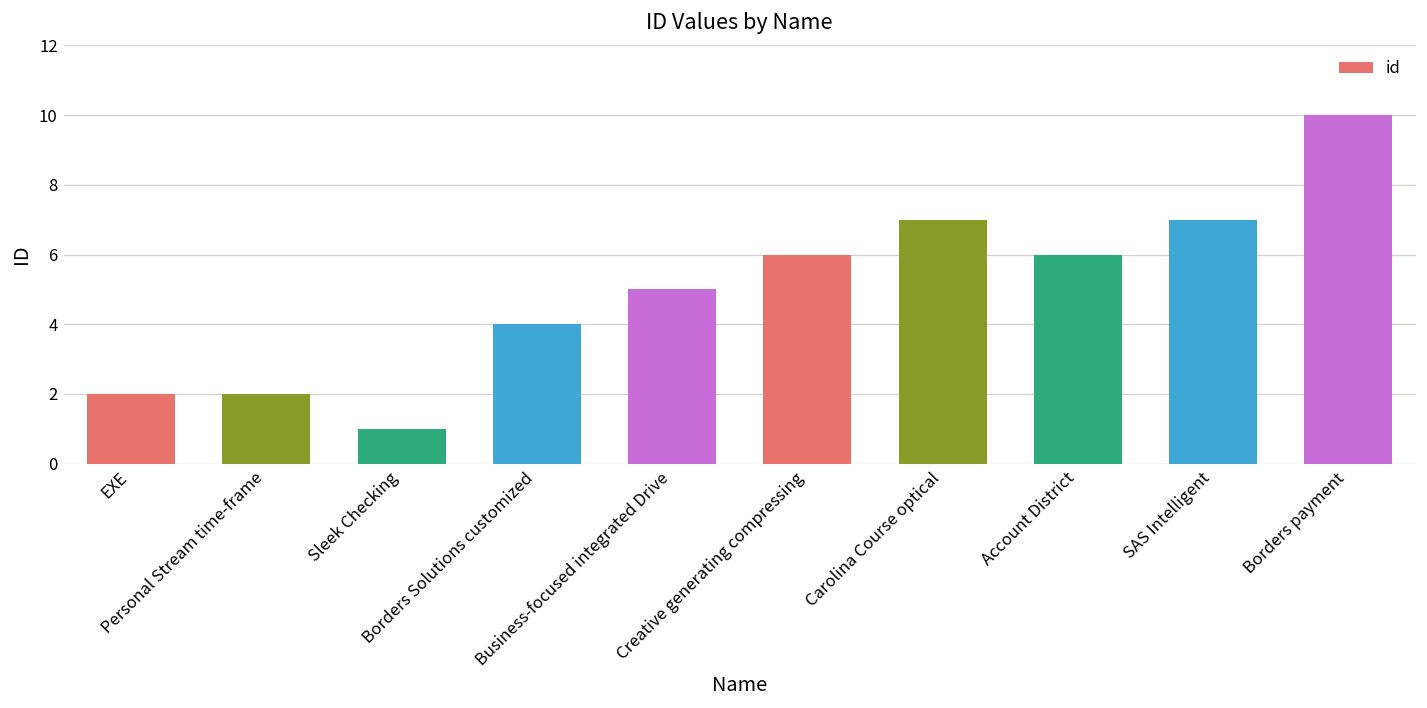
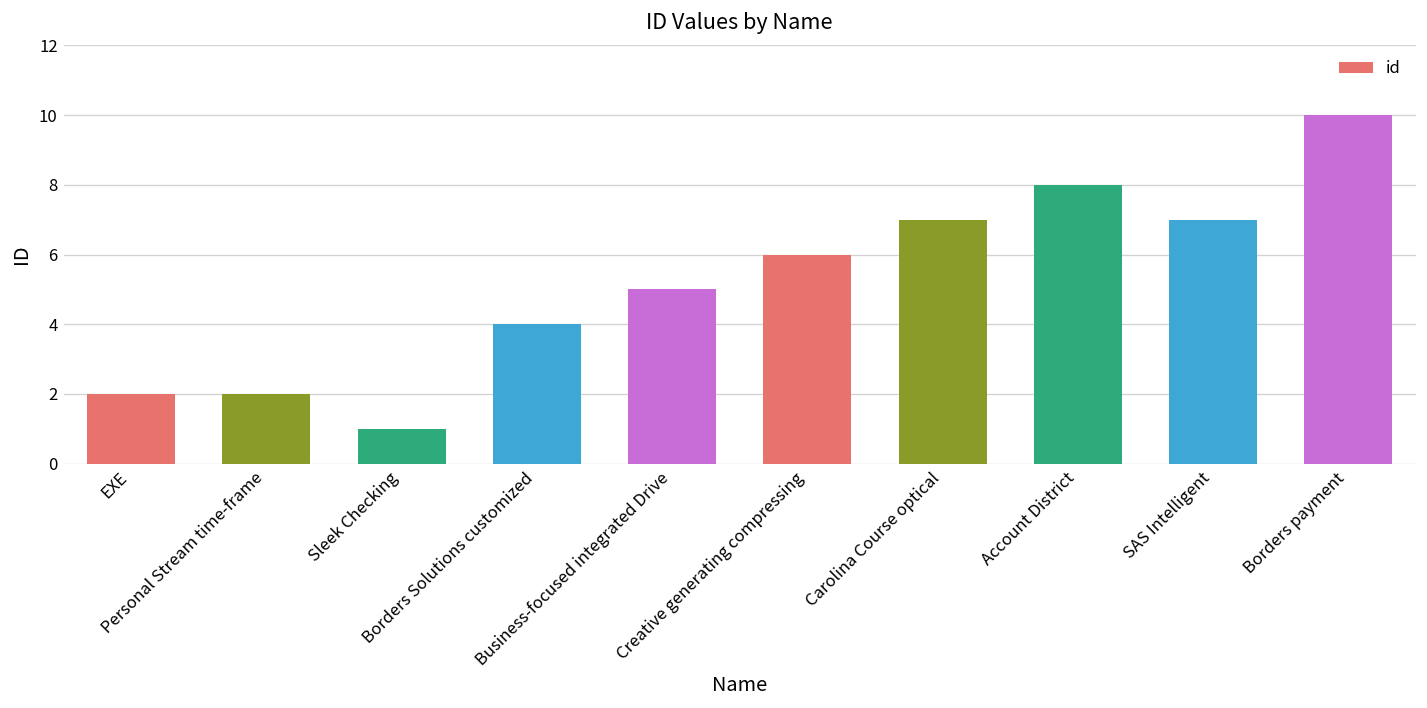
  {
    "EXE": 2,
    "Personal Stream time-frame": 2,
    "Sleek Checking": 1,
    "Borders Solutions customized": 4,
    "Business-focused integrated Drive": 5,
    "Creative generating compressing": 6,
    "Carolina Course optical": 7,
-   "Account District": 6,
+   "Account District": 8,
    "SAS Intelligent": 7,
    "Borders payment": 10
  }
